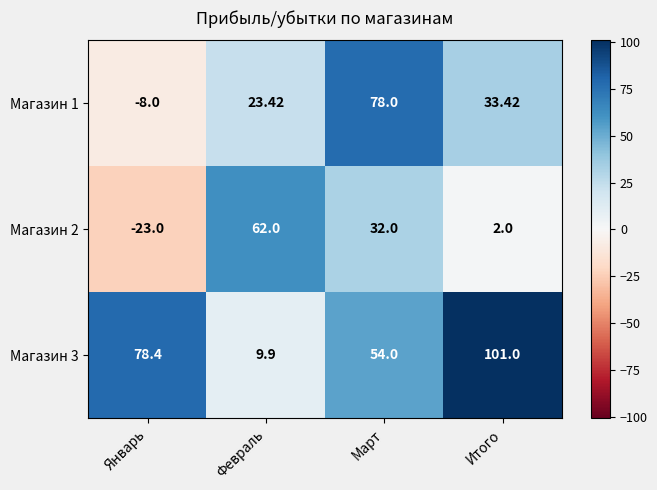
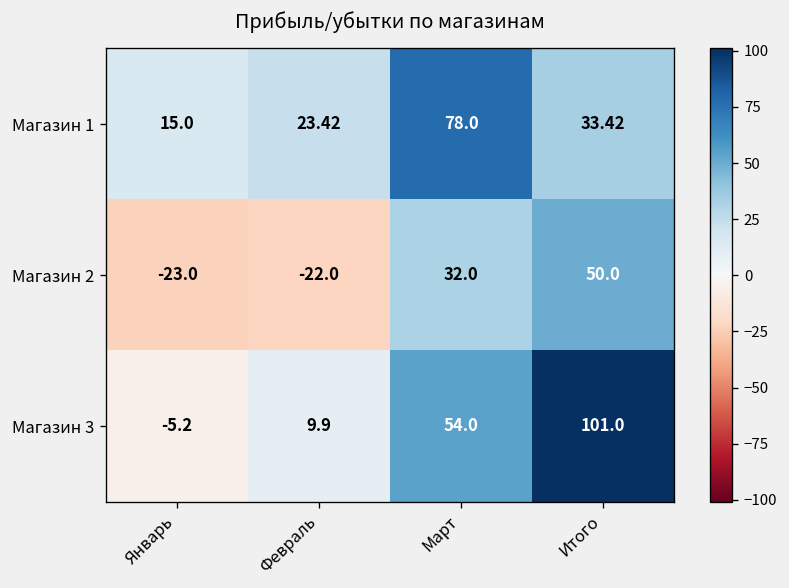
  {
    "Магазин 1": {
-     "Январь": -8.0,
+     "Январь": 15.0,
      "Февраль": 23.42,
      "Март": 78.0,
      "Итого": 33.42
    },
    "Магазин 2": {
      "Январь": -23.0,
-     "Февраль": 62.0,
+     "Февраль": -22.0,
      "Март": 32.0,
-     "Итого": 2.0
+     "Итого": 50.0
    },
    "Магазин 3": {
-     "Январь": 78.4,
+     "Январь": -5.2,
      "Февраль": 9.9,
      "Март": 54.0,
      "Итого": 101.0
    }
  }
